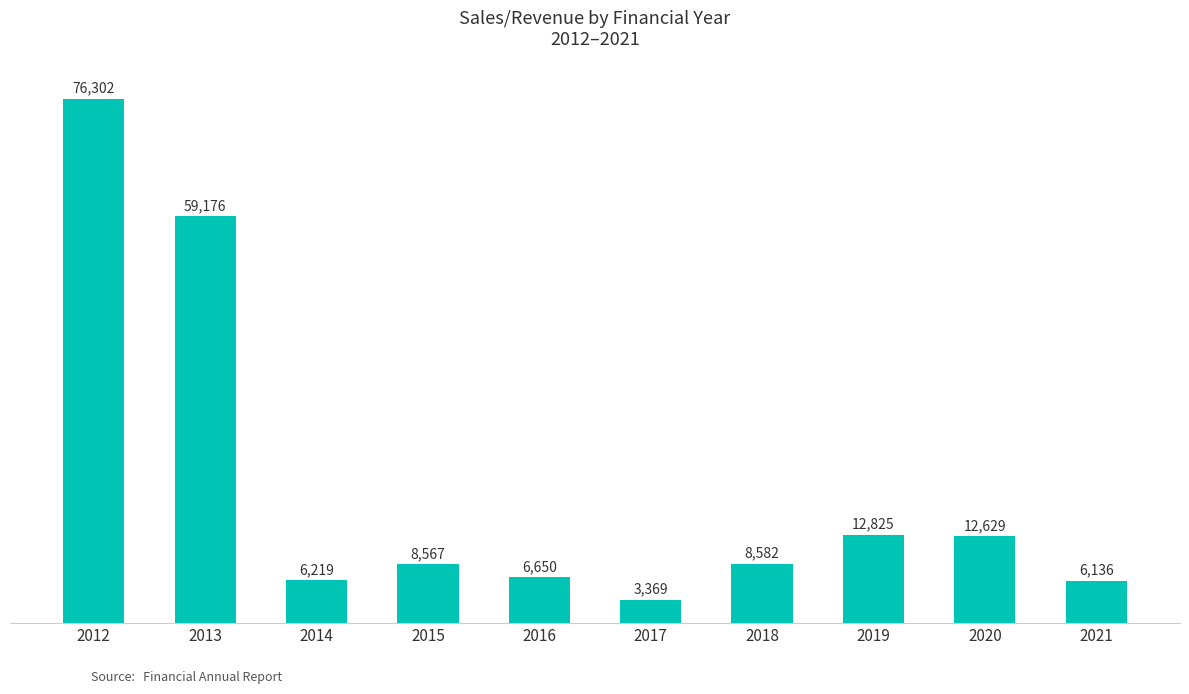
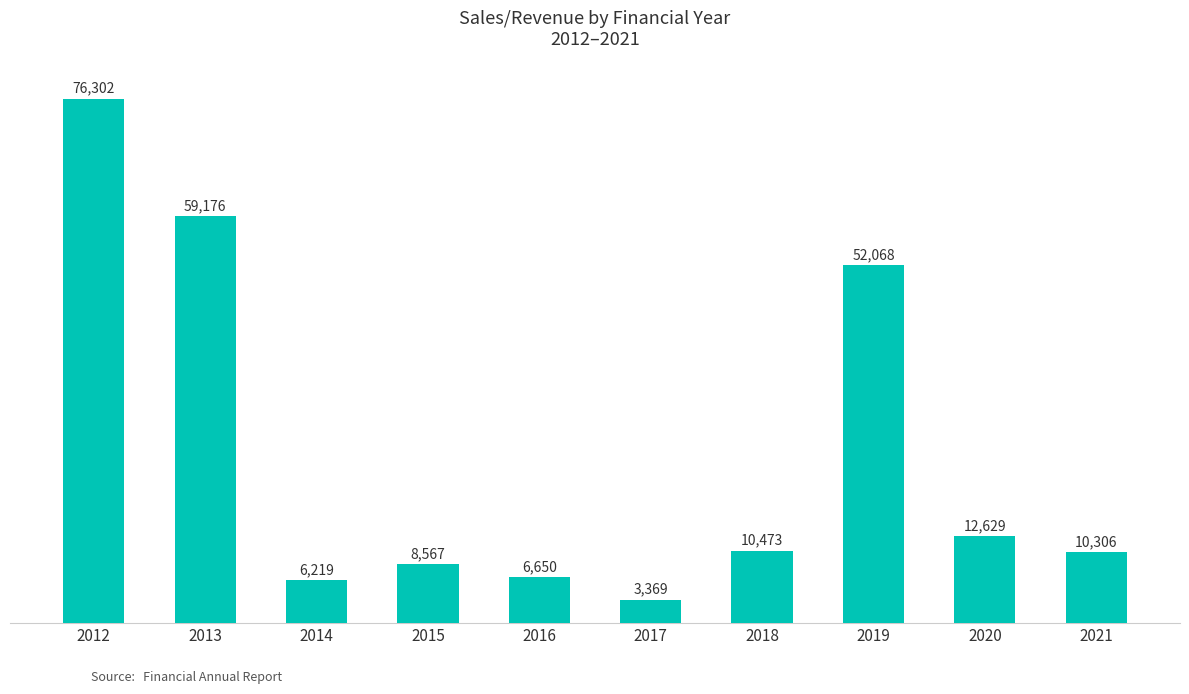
  {
    "2012": "76,302",
    "2013": "59,176",
    "2014": "6,219",
    "2015": "8,567",
    "2016": "6,650",
    "2017": "3,369",
-   "2018": "8,582",
-   "2019": "12,825",
+   "2018": "10,473",
+   "2019": "52,068",
    "2020": "12,629",
-   "2021": "6,136"
+   "2021": "10,306"
  }
